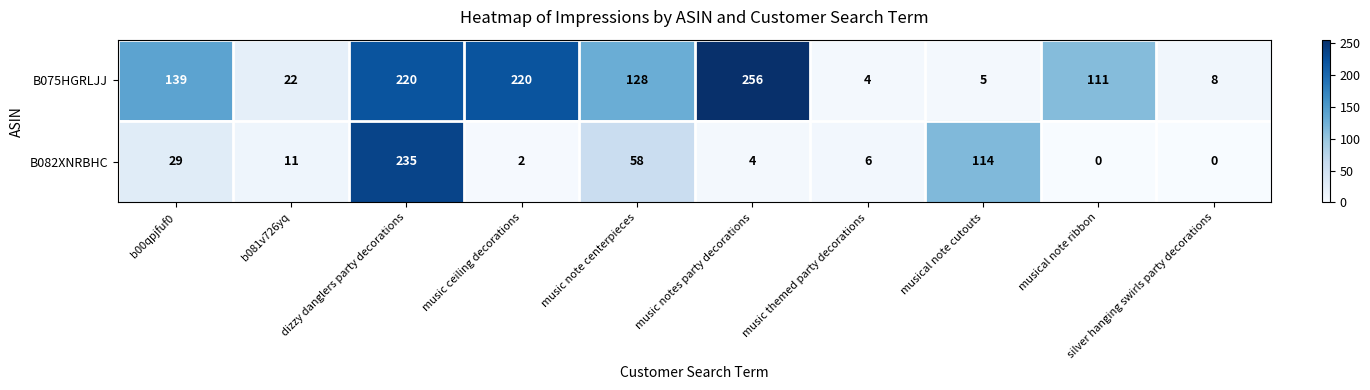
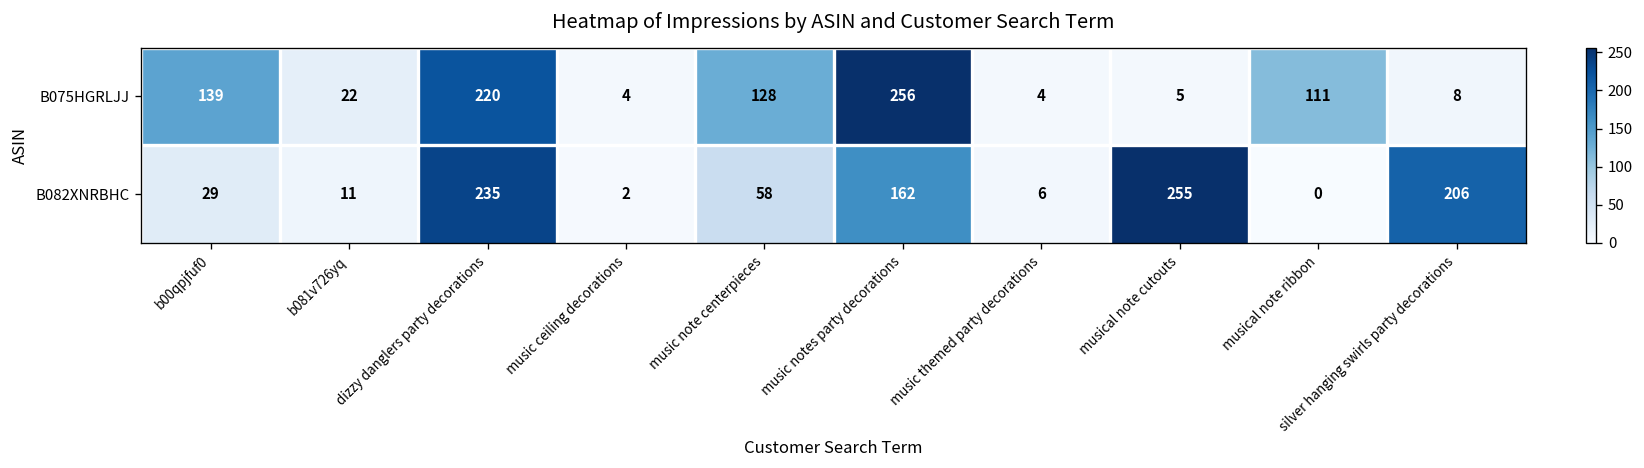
  {
    "B075HGRLJJ": {
      "b00qpjfuf0": 139,
      "b081v726yq": 22,
      "dizzy danglers party decorations": 220,
-     "music ceiling decorations": 220,
+     "music ceiling decorations": 4,
      "music note centerpieces": 128,
      "music notes party decorations": 256,
      "music themed party decorations": 4,
      "musical note cutouts": 5,
      "musical note ribbon": 111,
      "silver hanging swirls party decorations": 8
    },
    "B082XNRBHC": {
      "b00qpjfuf0": 29,
      "b081v726yq": 11,
      "dizzy danglers party decorations": 235,
      "music ceiling decorations": 2,
      "music note centerpieces": 58,
-     "music notes party decorations": 4,
+     "music notes party decorations": 162,
      "music themed party decorations": 6,
-     "musical note cutouts": 114,
+     "musical note cutouts": 255,
      "musical note ribbon": 0,
-     "silver hanging swirls party decorations": 0
+     "silver hanging swirls party decorations": 206
    }
  }
